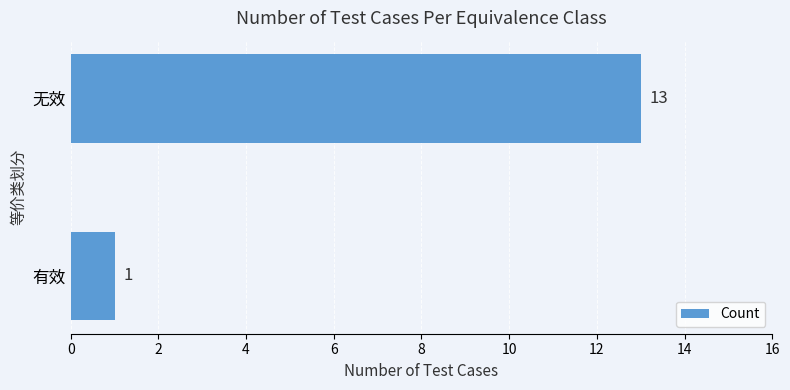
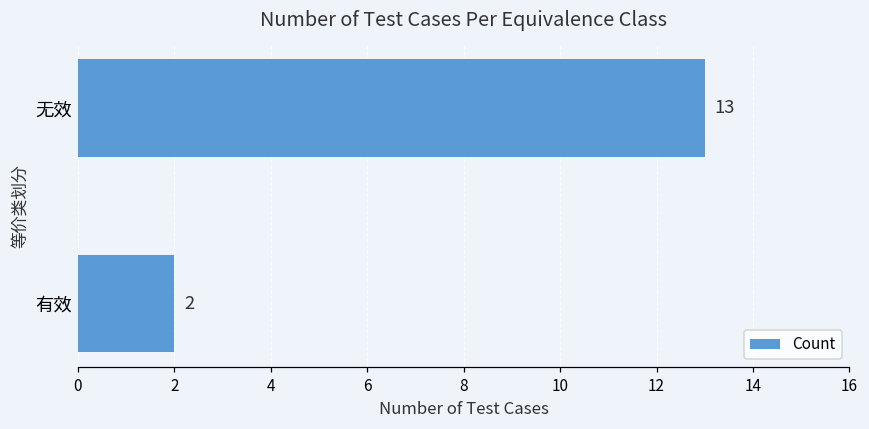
  {
    "无效": 13,
-   "有效": 1
+   "有效": 2
  }
